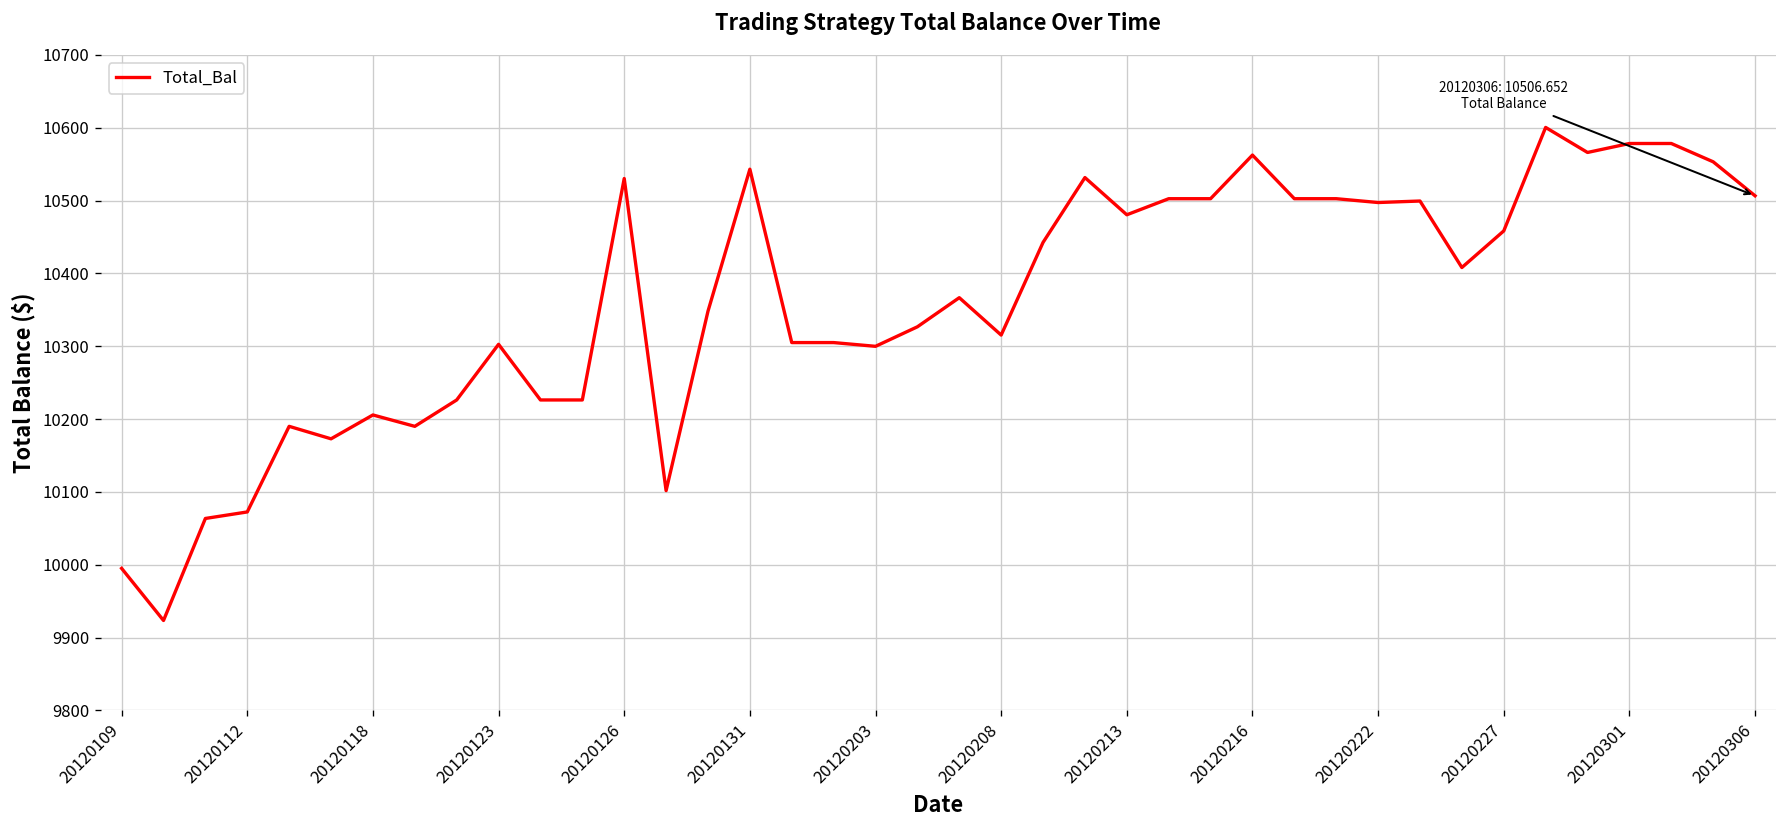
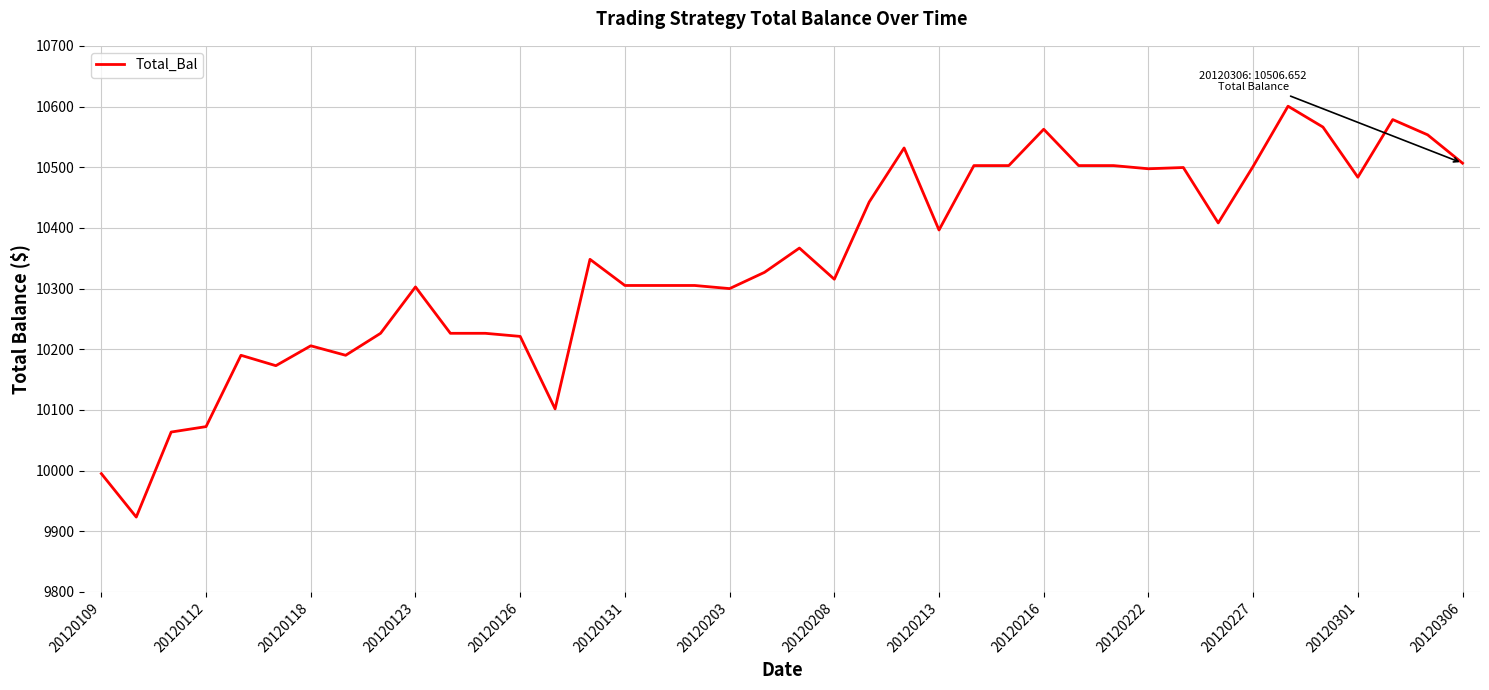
  {
    "20120109": 10000,
    "20120112": 10070,
    "20120118": 10210,
    "20120123": 10300,
-   "20120126": 10530,
-   "20120131": 10540,
+   "20120126": 10220,
+   "20120131": 10310,
    "20120203": 10300,
    "20120208": 10320,
-   "20120213": 10480,
+   "20120213": 10400,
    "20120216": 10560,
    "20120222": 10500,
-   "20120227": 10460,
-   "20120301": 10580,
+   "20120227": 10500,
+   "20120301": 10480,
    "20120306": 10510
  }
